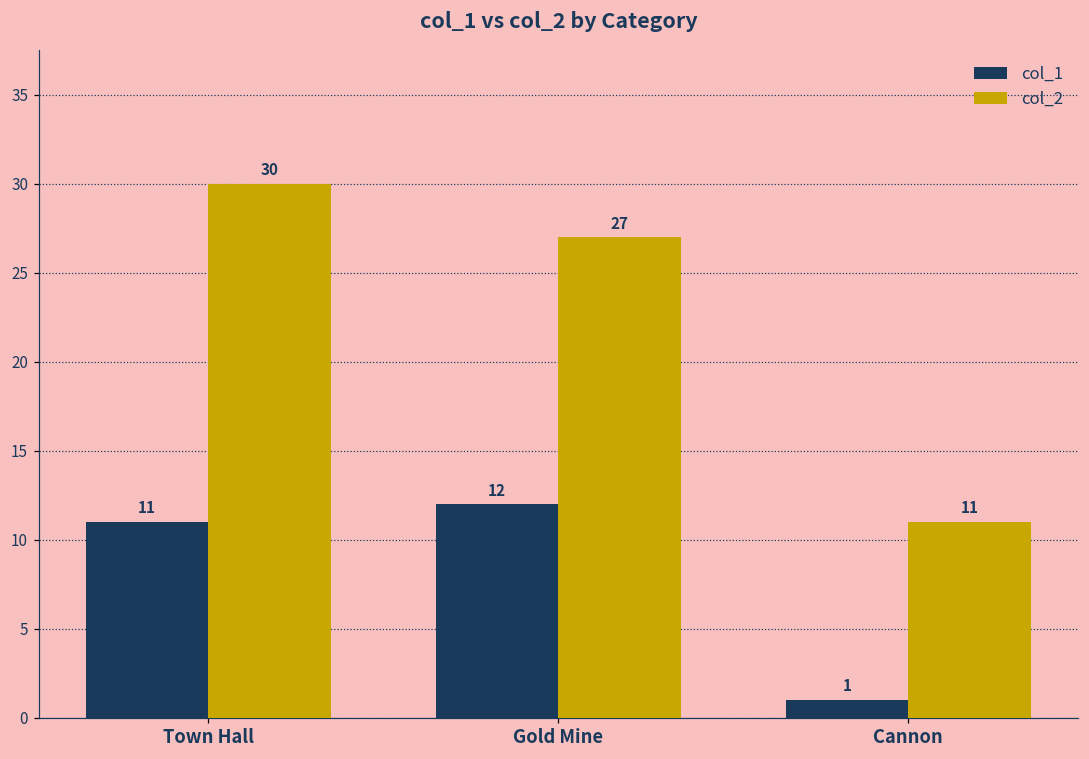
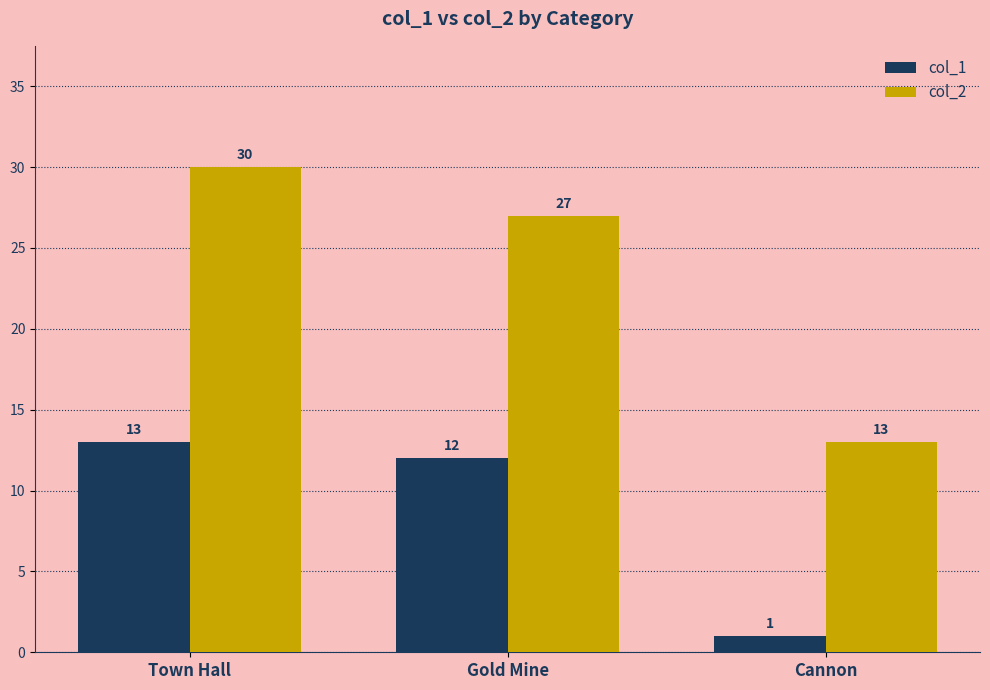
  {
    "col_1": {
-     "Town Hall": 11,
+     "Town Hall": 13,
      "Gold Mine": 12,
      "Cannon": 1
    },
    "col_2": {
      "Town Hall": 30,
      "Gold Mine": 27,
-     "Cannon": 11
+     "Cannon": 13
    }
  }
